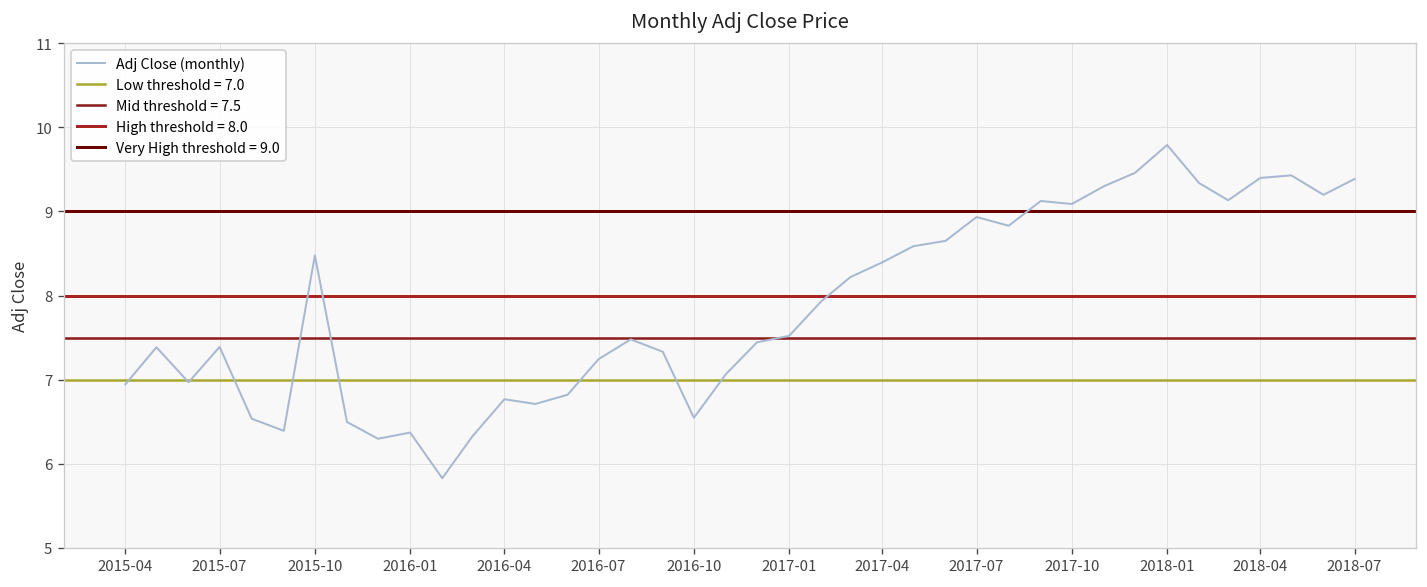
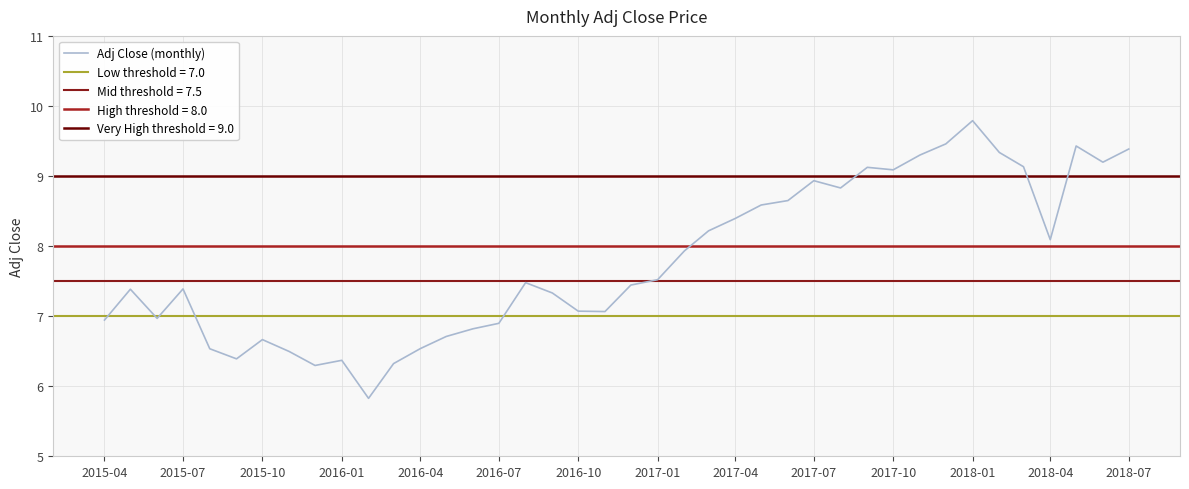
  {
    "2015-04": 6.9,
    "2015-07": 7.4,
-   "2015-10": 8.5,
+   "2015-10": 6.7,
    "2016-01": 6.4,
-   "2016-04": 6.8,
-   "2016-07": 7.2,
-   "2016-10": 6.5,
+   "2016-04": 6.5,
+   "2016-07": 6.9,
+   "2016-10": 7.1,
    "2017-01": 7.5,
    "2017-04": 8.4,
    "2017-07": 8.9,
    "2017-10": 9.1,
    "2018-01": 9.8,
-   "2018-04": 9.4,
+   "2018-04": 8.1,
    "2018-07": 9.4
  }
